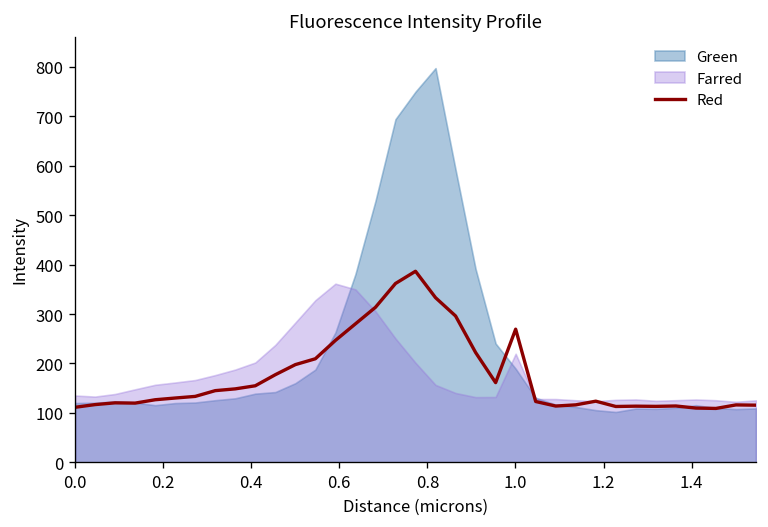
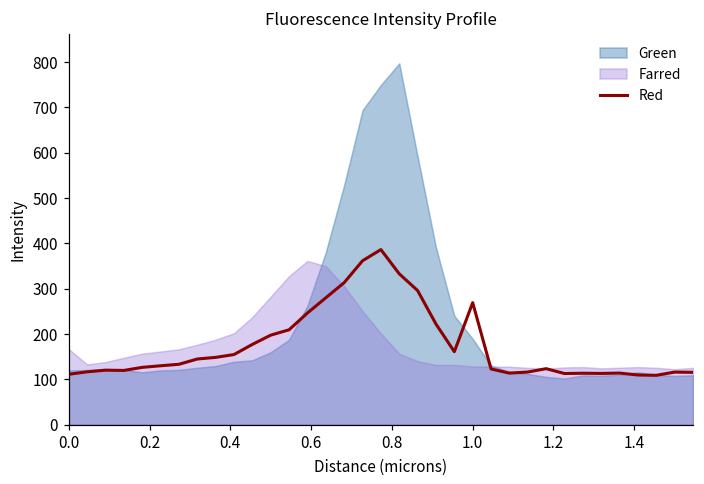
  {
    "Red": {
      "0.0": 110,
      "1.0": 270
    },
    "Green": {
      "0.0": 120,
      "1.0": 190
    },
    "Farred": {
-     "0.0": 140,
-     "1.0": 220
+     "0.0": 170,
+     "1.0": 130
    }
  }
